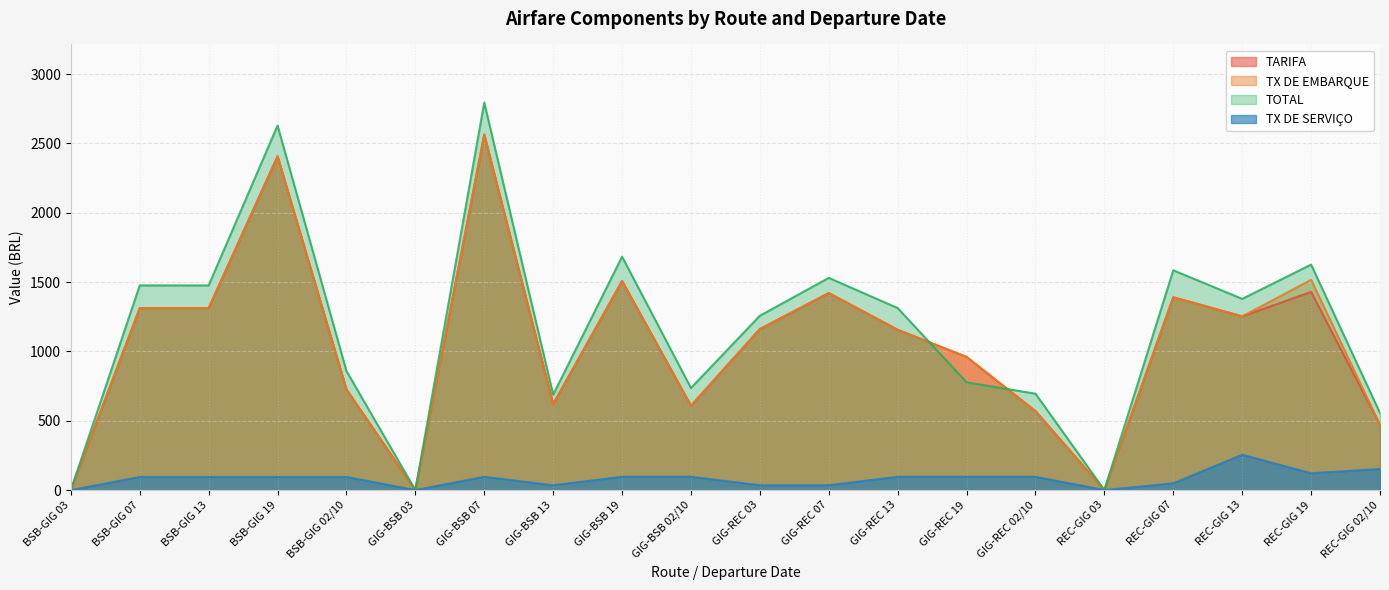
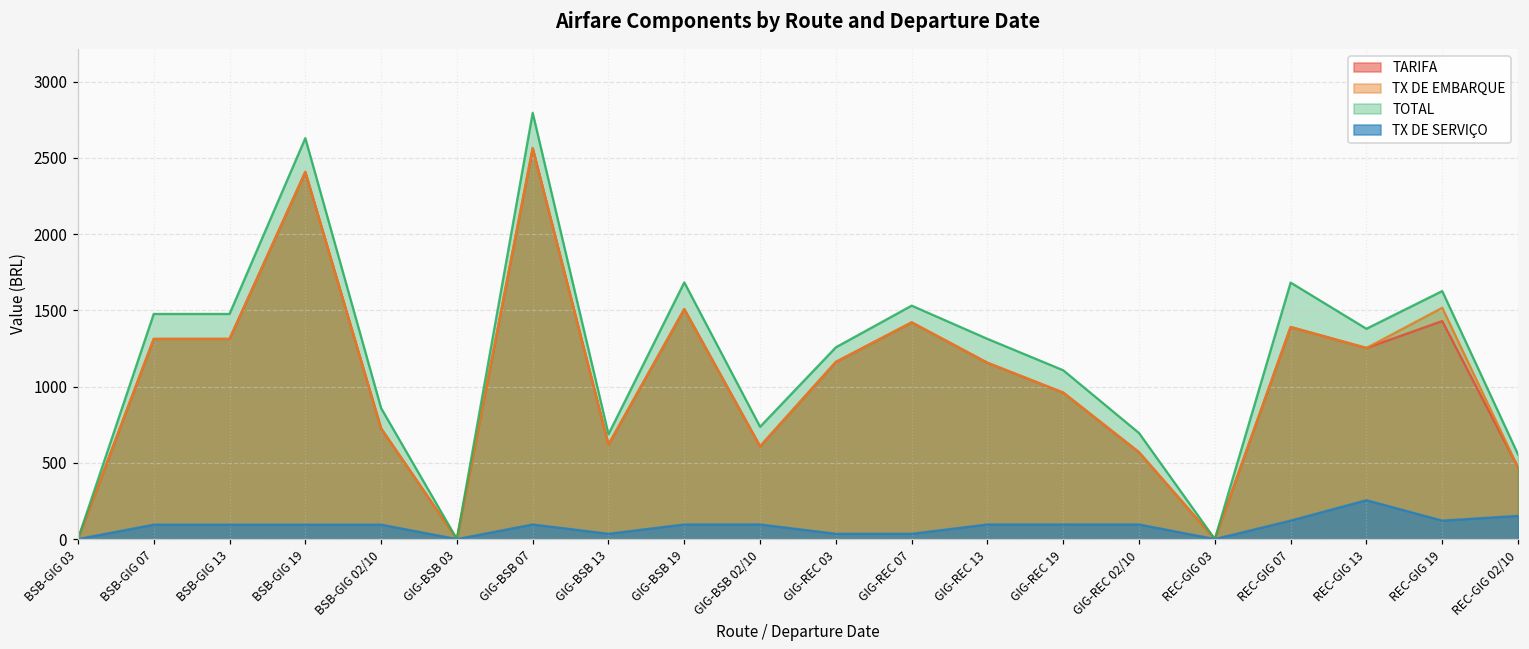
  {
    "TOTAL": {
      "BSB-GIG 07": 1480,
      "BSB-GIG 13": 1480,
      "BSB-GIG 19": 2630,
      "BSB-GIG 02/10": 860,
      "GIG-BSB 07": 2790,
      "GIG-BSB 13": 690,
      "GIG-BSB 19": 1680,
      "GIG-BSB 02/10": 740,
      "GIG-REC 03": 1260,
      "GIG-REC 07": 1530,
      "GIG-REC 13": 1310,
-     "GIG-REC 19": 780,
+     "GIG-REC 19": 1110,
      "GIG-REC 02/10": 700,
-     "REC-GIG 07": 1590,
+     "REC-GIG 07": 1680,
      "REC-GIG 13": 1380,
      "REC-GIG 19": 1630,
      "REC-GIG 02/10": 560
    },
    "TX DE SERVIÇO": {
      "BSB-GIG 07": 90,
      "BSB-GIG 13": 90,
      "BSB-GIG 19": 90,
      "BSB-GIG 02/10": 90,
      "GIG-BSB 07": 100,
      "GIG-BSB 13": 30,
      "GIG-BSB 19": 100,
      "GIG-BSB 02/10": 100,
      "GIG-REC 03": 30,
      "GIG-REC 07": 30,
      "GIG-REC 13": 100,
      "GIG-REC 19": 100,
      "GIG-REC 02/10": 100,
-     "REC-GIG 07": 50,
+     "REC-GIG 07": 120,
      "REC-GIG 13": 250,
      "REC-GIG 19": 120,
      "REC-GIG 02/10": 150
    }
  }
